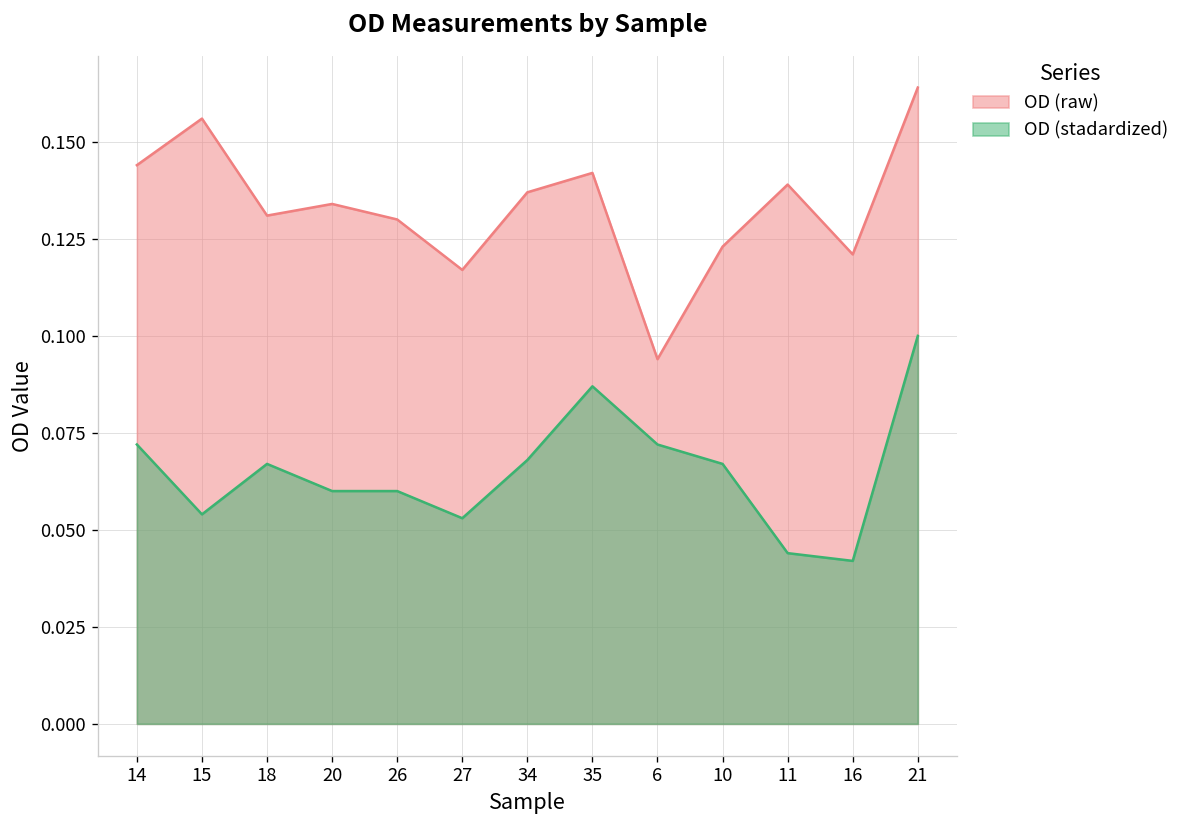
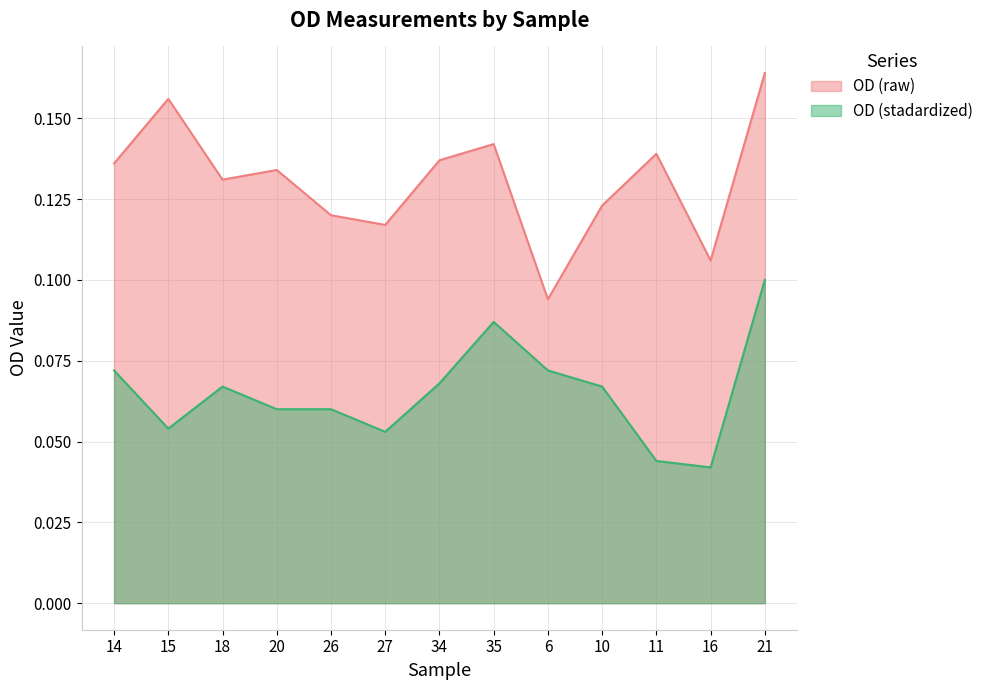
  {
    "OD (raw)": {
-     "14": 0.144,
+     "14": 0.136,
      "15": 0.156,
      "18": 0.131,
      "20": 0.134,
-     "26": 0.13,
+     "26": 0.12,
      "27": 0.117,
      "34": 0.137,
      "35": 0.142,
      "6": 0.094,
      "10": 0.123,
      "11": 0.139,
-     "16": 0.121,
+     "16": 0.106,
      "21": 0.164
    },
    "OD (stadardized)": {
      "14": 0.072,
      "15": 0.054,
      "18": 0.067,
      "20": 0.060,
      "26": 0.060,
      "27": 0.053,
      "34": 0.068,
      "35": 0.087,
      "6": 0.072,
      "10": 0.067,
      "11": 0.044,
      "16": 0.042,
      "21": 0.100
    }
  }
